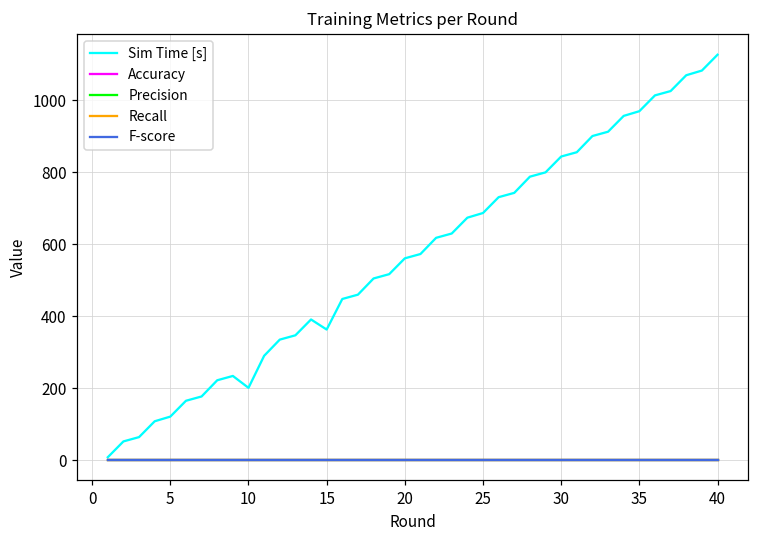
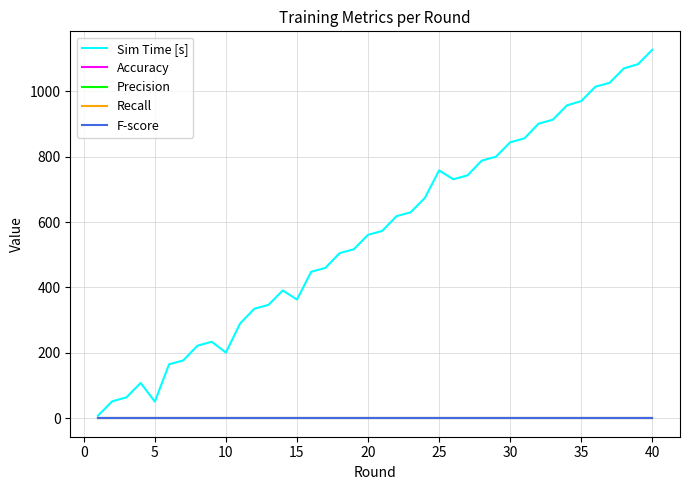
  {
    "Sim Time [s]": {
-     "5": 120,
+     "5": 50,
      "10": 200,
      "15": 360,
      "20": 560,
-     "25": 690,
+     "25": 760,
      "30": 840,
      "35": 970,
      "40": 1130
    },
    "F-score": {
      "5": 0,
      "10": 0,
      "15": 0,
      "20": 0,
      "25": 0,
      "30": 0,
      "35": 0,
      "40": 0
    }
  }
